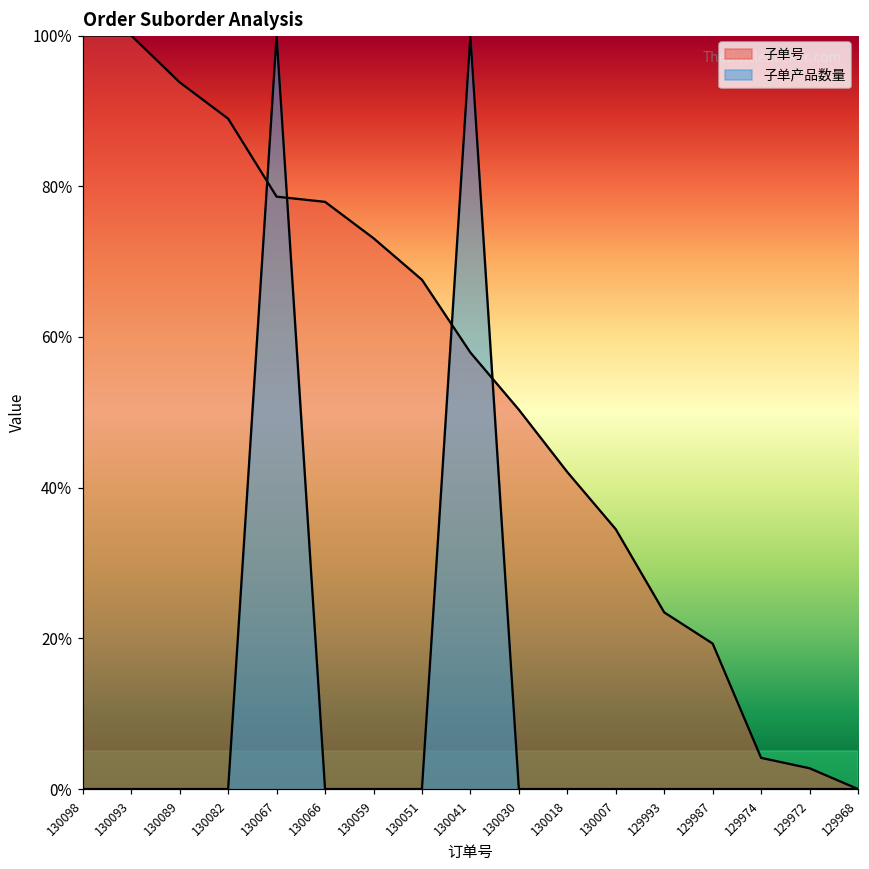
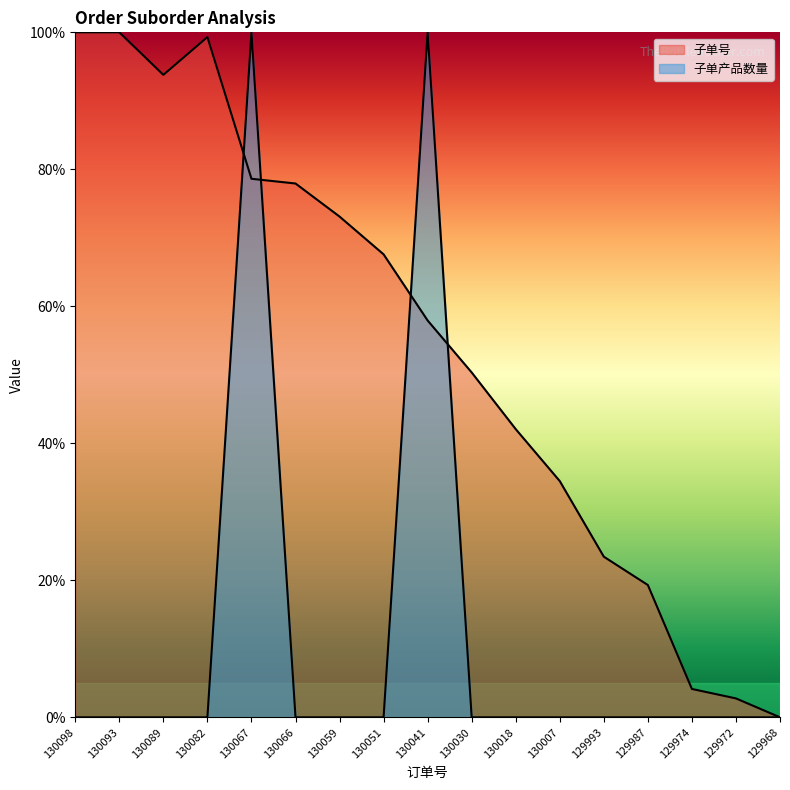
  {
    "子单号": {
      "130098": "100%",
      "130093": "100%",
      "130089": "94%",
-     "130082": "89%",
+     "130082": "99%",
      "130067": "79%",
      "130066": "78%",
      "130059": "73%",
      "130051": "68%",
      "130041": "58%",
      "130030": "50%",
      "130018": "42%",
      "130007": "34%",
      "129993": "23%",
      "129987": "19%"
    },
    "子单产品数量": {
      "130067": "100%",
      "130041": "100%"
    }
  }
